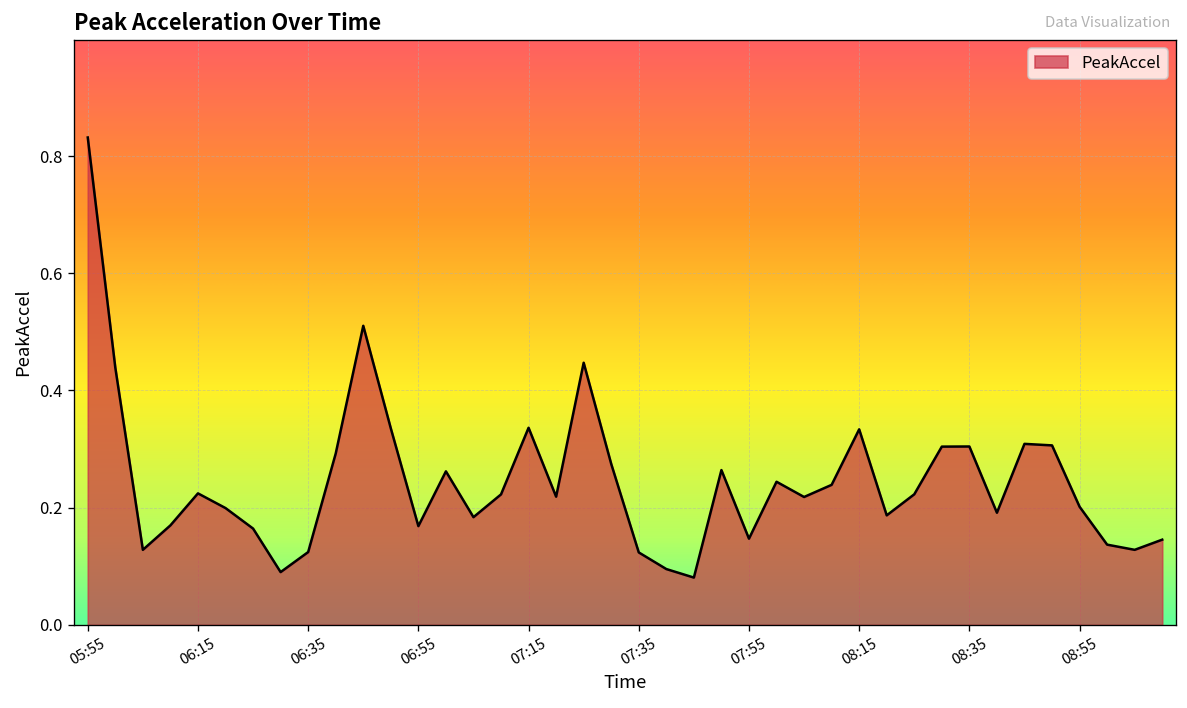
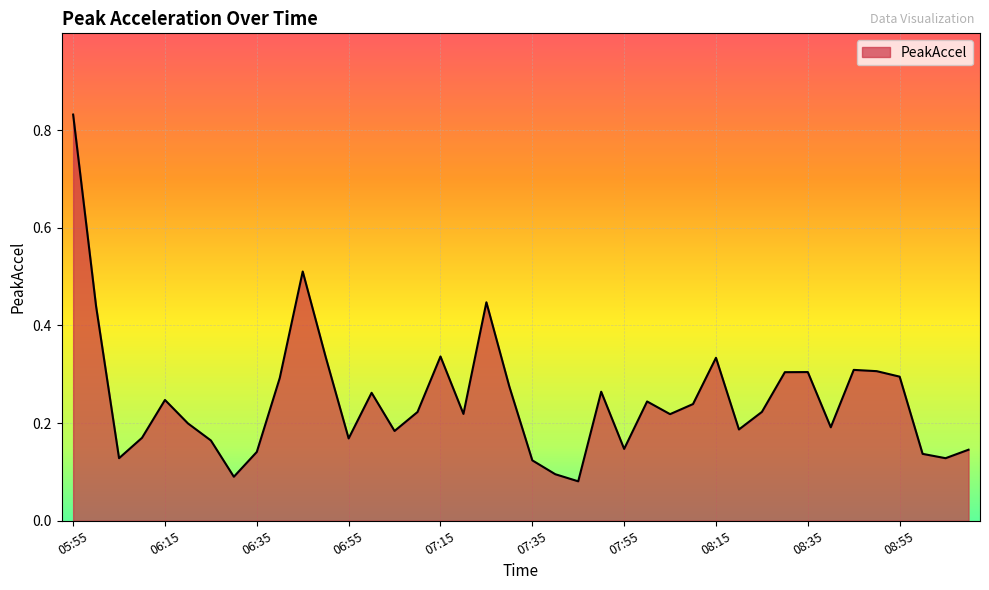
  {
    "05:55": 0.83,
-   "06:15": 0.22,
-   "06:35": 0.12,
+   "06:15": 0.25,
+   "06:35": 0.14,
    "06:55": 0.17,
    "07:15": 0.34,
    "07:35": 0.12,
    "07:55": 0.15,
    "08:15": 0.33,
    "08:35": 0.30,
-   "08:55": 0.20
+   "08:55": 0.30
  }
